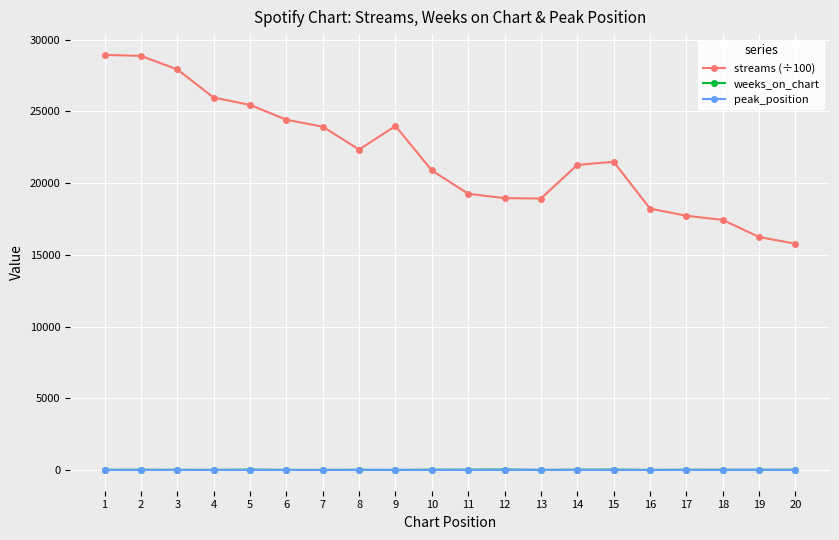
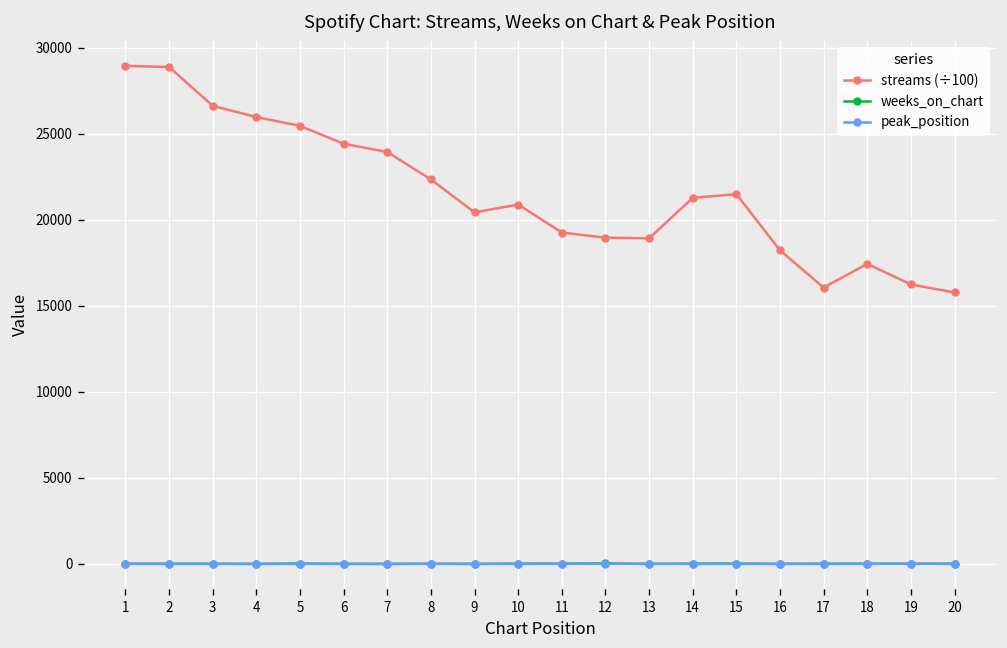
  {
    "streams (÷100)": {
      "1": 28900,
      "2": 28900,
-     "3": 27900,
+     "3": 26600,
      "4": 26000,
      "5": 25400,
      "6": 24400,
      "7": 23900,
      "8": 22300,
-     "9": 24000,
+     "9": 20400,
      "10": 20900,
      "11": 19300,
      "12": 19000,
      "13": 18900,
      "14": 21300,
      "15": 21500,
      "16": 18200,
-     "17": 17700,
+     "17": 16100,
      "18": 17400,
      "19": 16200,
      "20": 15800
    },
    "peak_position": {
      "1": 0,
      "2": 0,
      "3": 0,
      "4": 0,
      "5": 0,
      "6": 0,
      "7": 0,
      "8": 0,
      "9": 0,
      "10": 0,
      "11": 0,
      "12": 0,
      "13": 0,
      "14": 0,
      "15": 0,
      "16": 0,
      "17": 0,
      "18": 0,
      "19": 0,
      "20": 0
    }
  }
